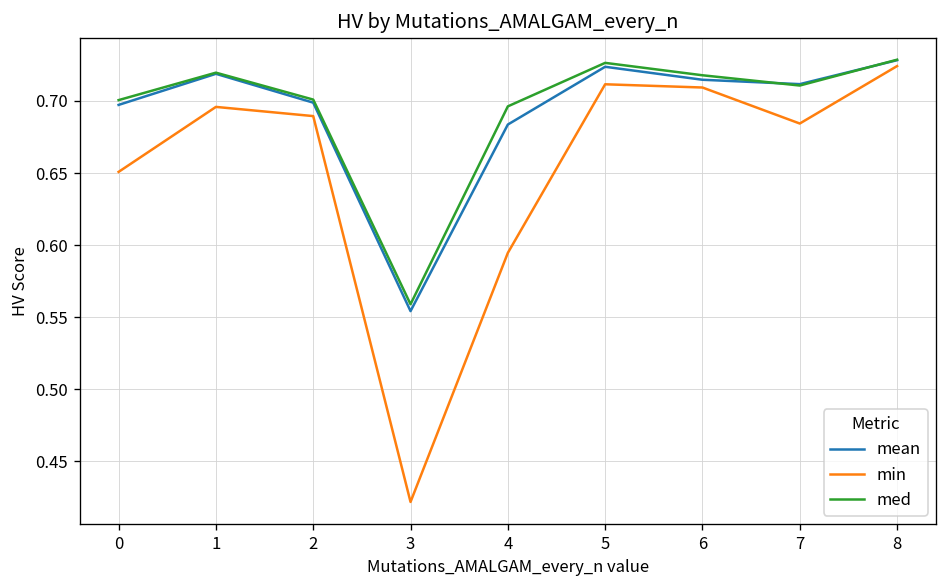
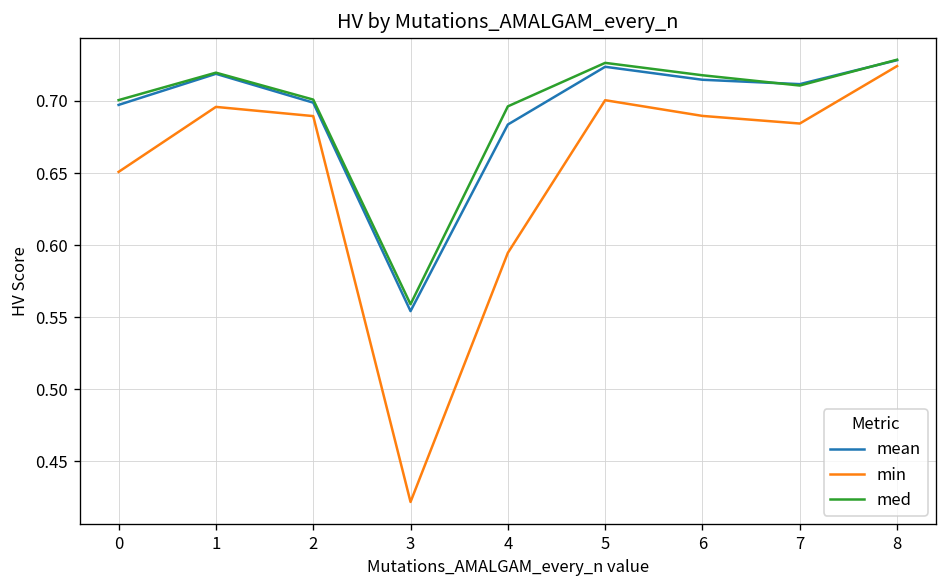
  {
    "mean": {
      "0": 0.697,
      "3": 0.554,
      "4": 0.684,
      "5": 0.724,
      "6": 0.715
    },
    "min": {
      "0": 0.651,
      "1": 0.696,
      "2": 0.689,
      "3": 0.422,
      "4": 0.595,
-     "5": 0.712,
-     "6": 0.709,
+     "5": 0.700,
+     "6": 0.690,
      "7": 0.684,
      "8": 0.724
    },
    "med": {
      "0": 0.701,
      "3": 0.559,
      "4": 0.696,
      "5": 0.726,
      "6": 0.718
    }
  }
